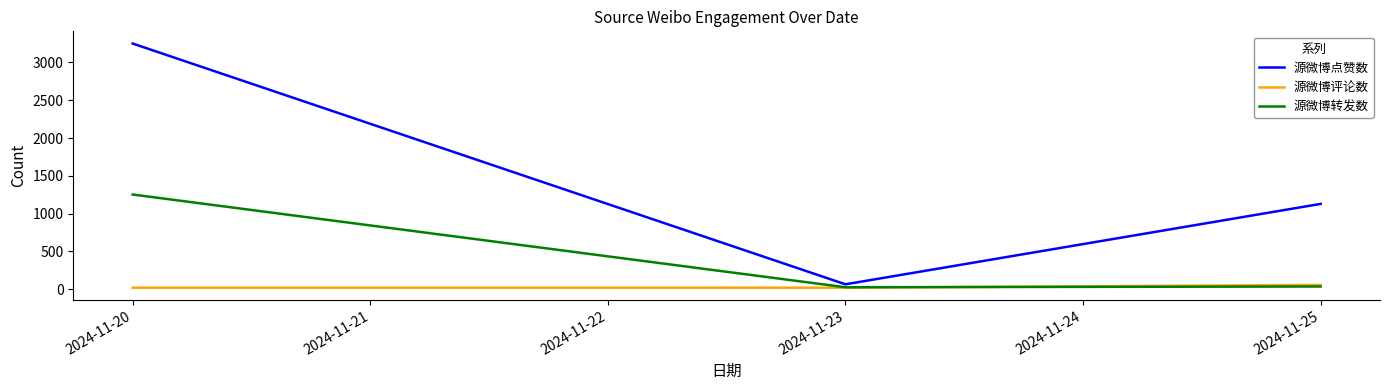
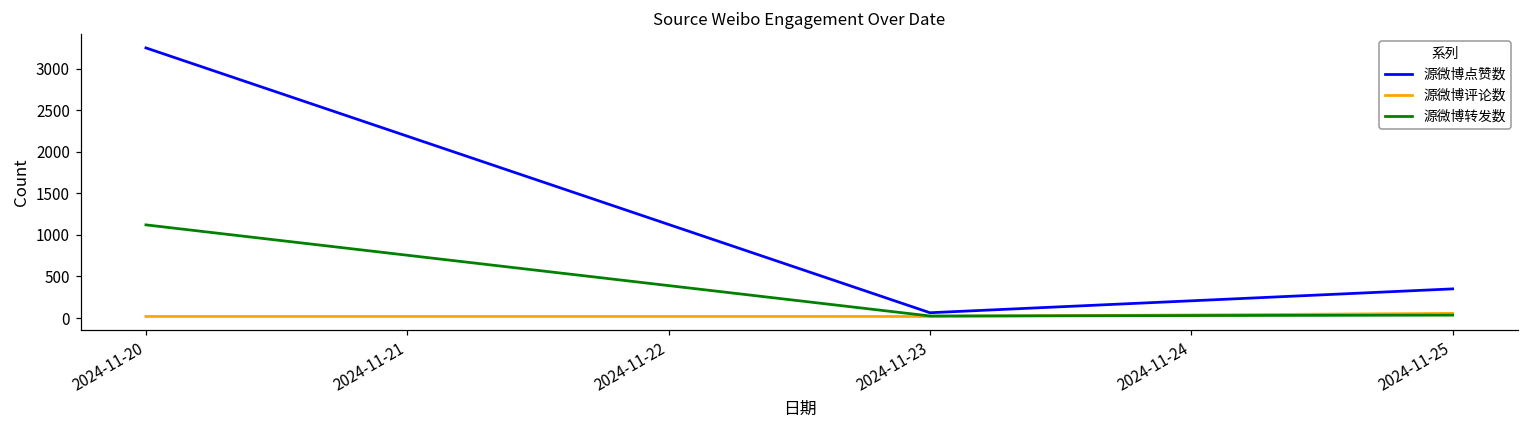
  {
    "源微博点赞数": {
      "2024-11-20": 3300,
      "2024-11-23": 100,
-     "2024-11-25": 1100
+     "2024-11-25": 400
    },
    "源微博评论数": {
      "2024-11-20": 0
    },
    "源微博转发数": {
-     "2024-11-20": 1300
+     "2024-11-20": 1100
    }
  }
